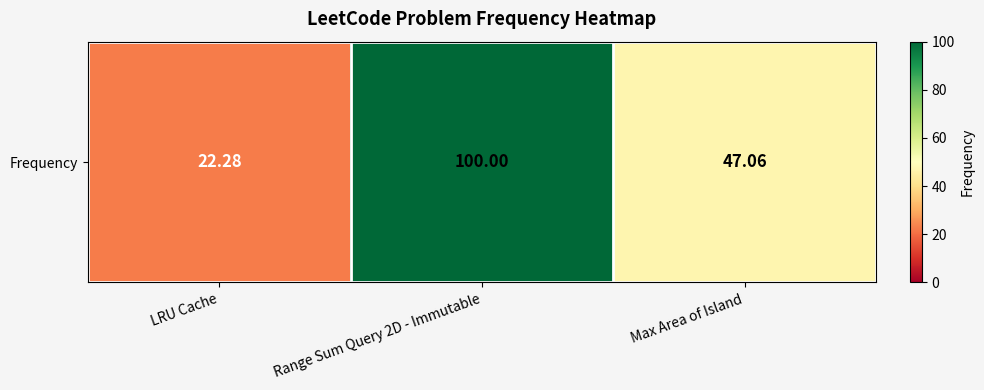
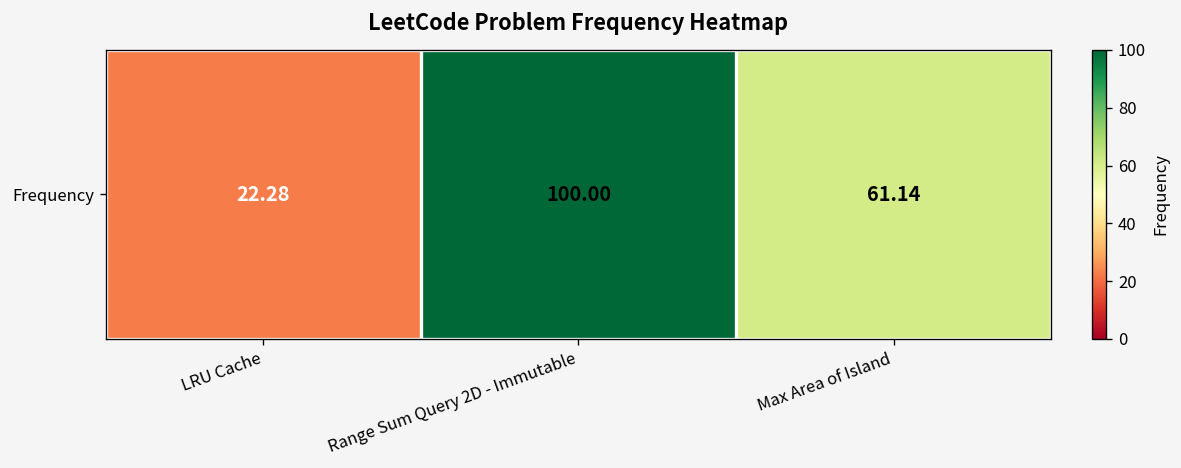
  {
    "Frequency": {
      "LRU Cache": 22.28,
      "Range Sum Query 2D - Immutable": 100.00,
-     "Max Area of Island": 47.06
+     "Max Area of Island": 61.14
    }
  }
